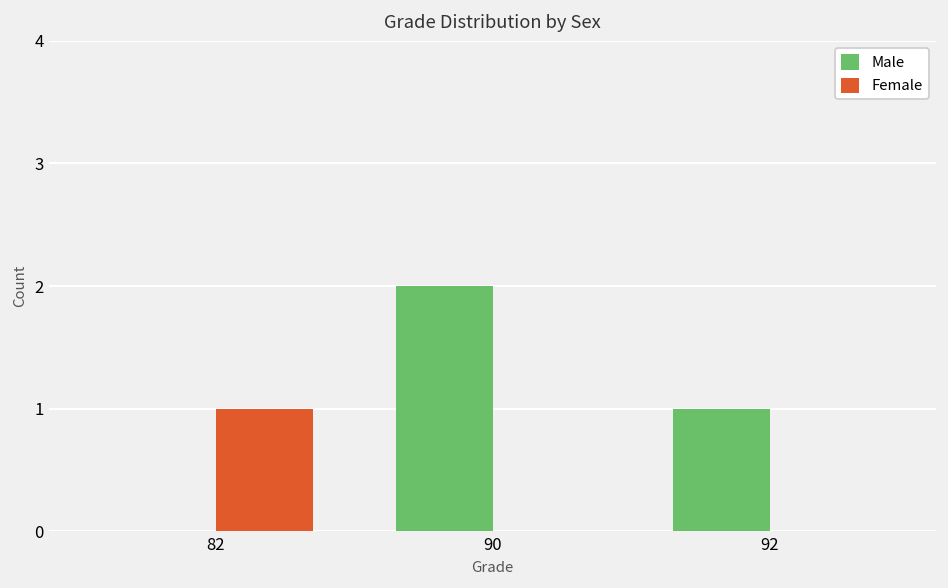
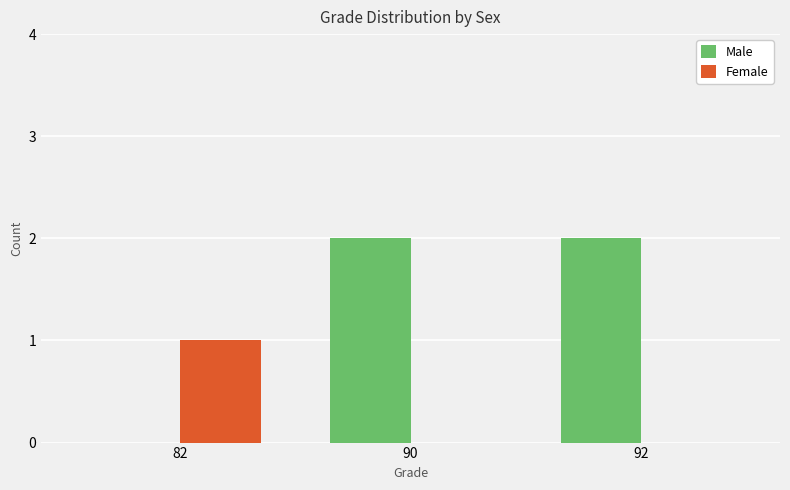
  {
    "Male": {
      "82": 0,
      "90": 2,
-     "92": 1
+     "92": 2
    },
    "Female": {
      "82": 1,
      "90": 0,
      "92": 0
    }
  }
